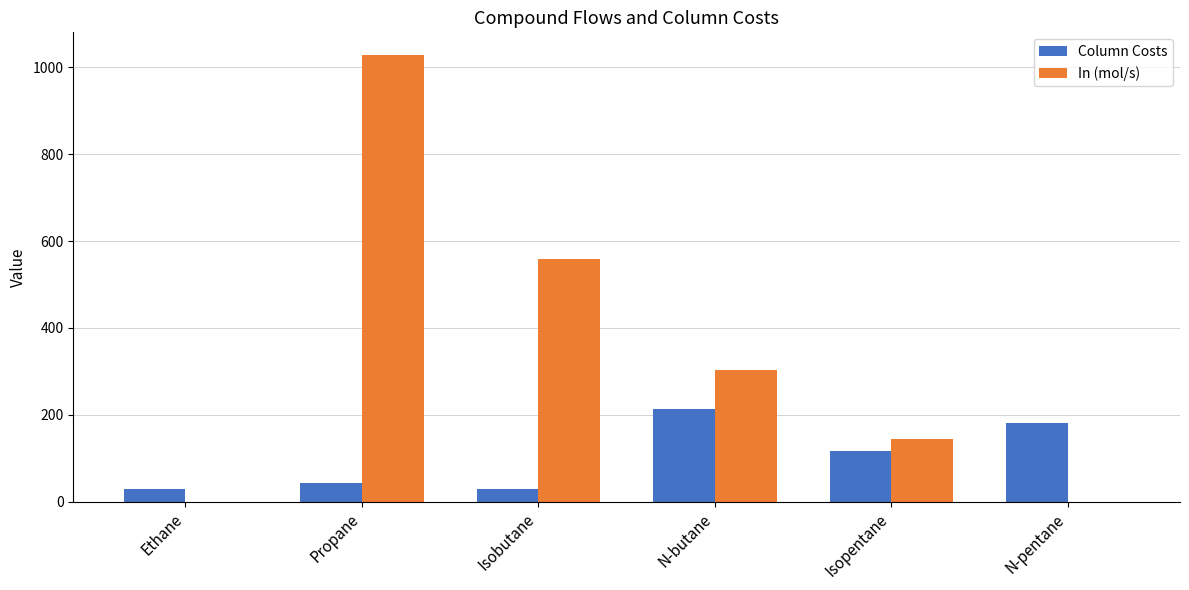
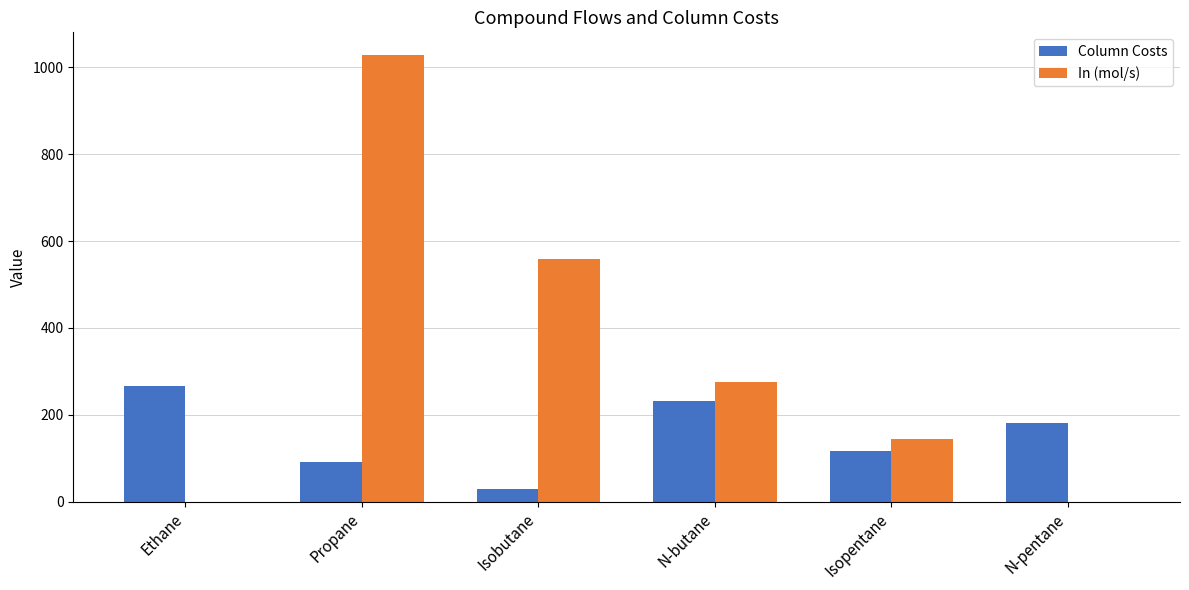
  {
    "Column Costs": {
-     "Ethane": 30,
-     "Propane": 40,
+     "Ethane": 270,
+     "Propane": 90,
      "Isobutane": 30,
-     "N-butane": 210,
+     "N-butane": 230,
      "Isopentane": 120,
      "N-pentane": 180
    },
    "In (mol/s)": {
      "Ethane": 0,
      "Propane": 1030,
      "Isobutane": 560,
-     "N-butane": 300,
+     "N-butane": 280,
      "Isopentane": 140,
      "N-pentane": 0
    }
  }
